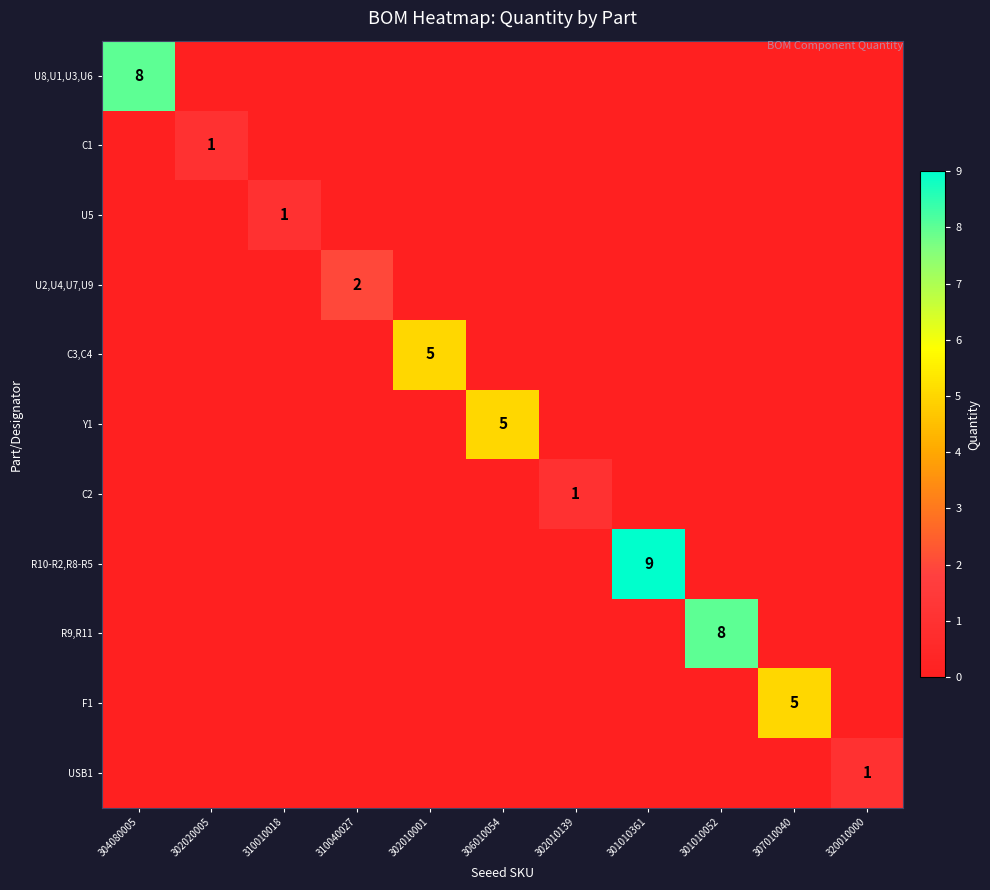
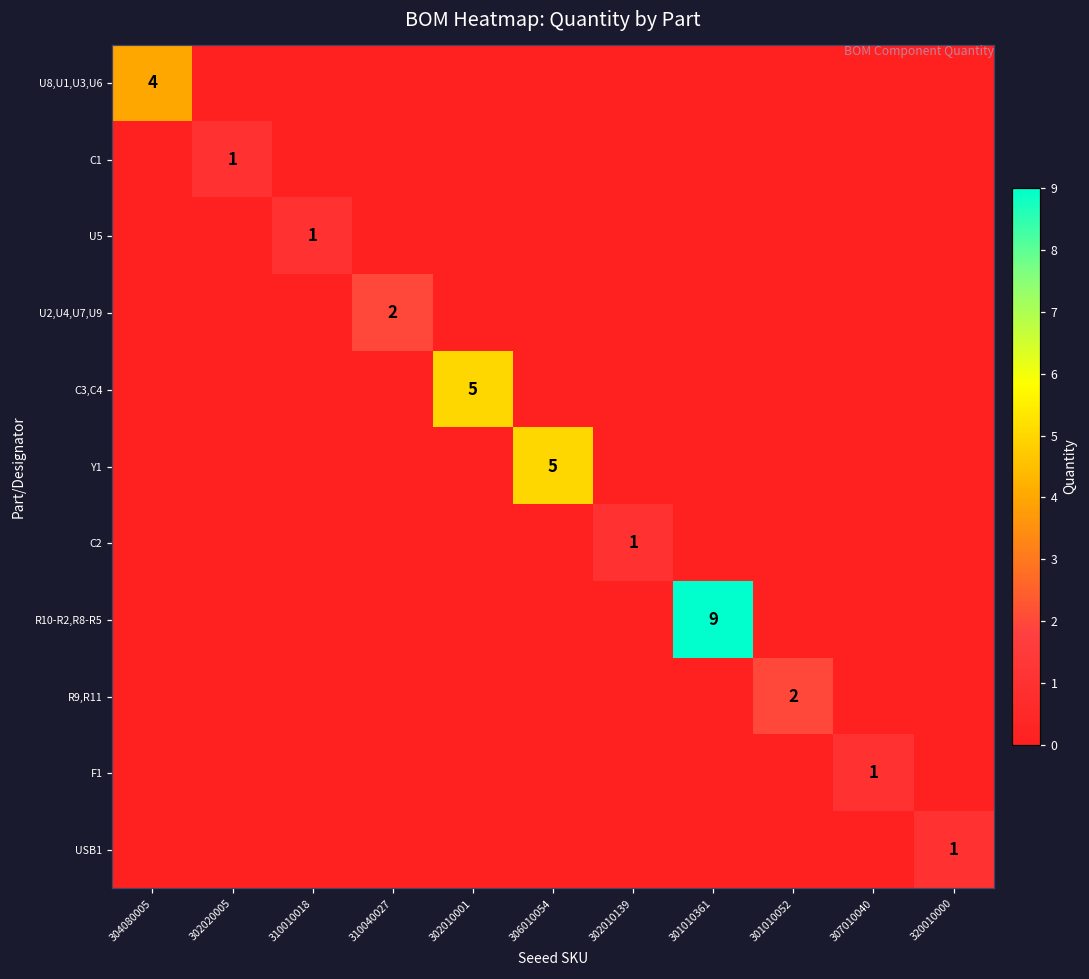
  {
    "U8,U1,U3,U6": {
-     "304080005": 8
+     "304080005": 4
    },
    "C1": {
      "302020005": 1
    },
    "U5": {
      "310010018": 1
    },
    "U2,U4,U7,U9": {
      "310040027": 2
    },
    "C3,C4": {
      "302010001": 5
    },
    "Y1": {
      "306010054": 5
    },
    "C2": {
      "302010139": 1
    },
    "R10-R2,R8-R5": {
      "301010361": 9
    },
    "R9,R11": {
-     "301010052": 8
+     "301010052": 2
    },
    "F1": {
-     "307010040": 5
+     "307010040": 1
    },
    "USB1": {
      "320010000": 1
    }
  }
